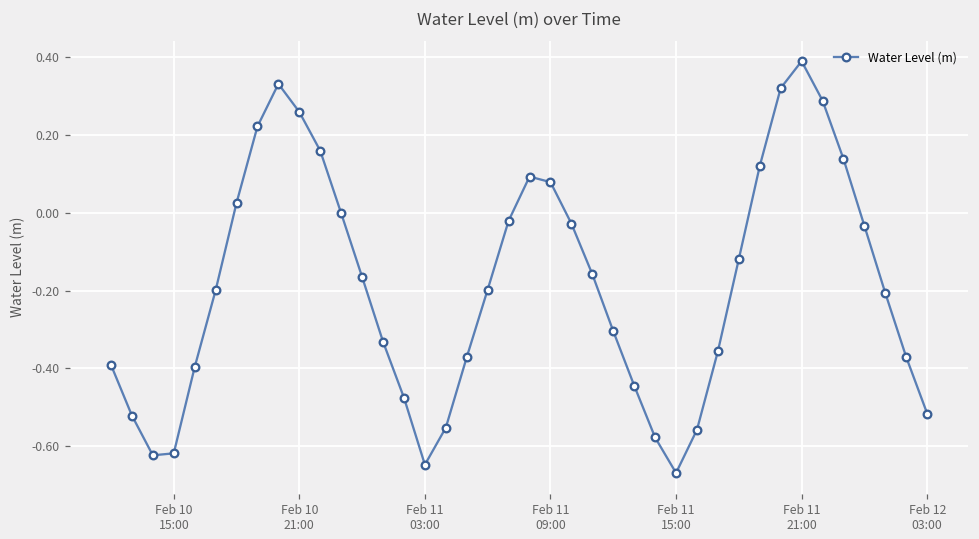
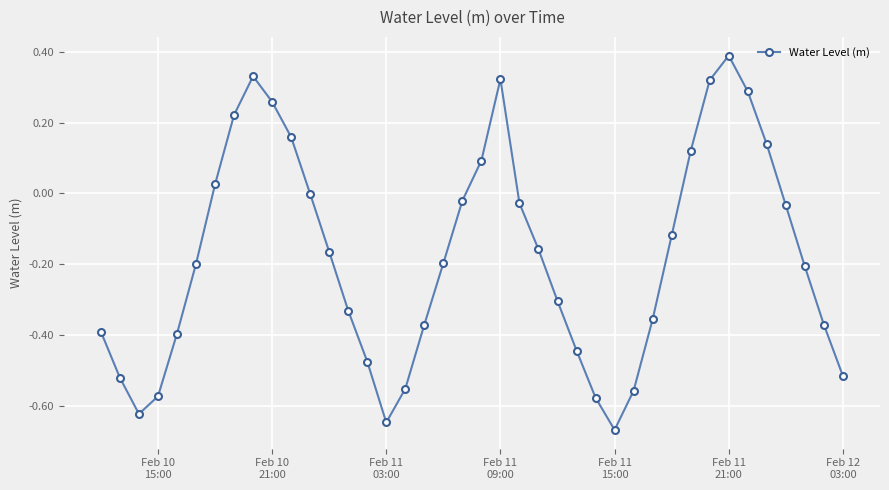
  {
-   "Feb 10 15:00": -0.62,
+   "Feb 10 15:00": -0.57,
    "Feb 10 21:00": 0.26,
    "Feb 11 03:00": -0.65,
-   "Feb 11 09:00": 0.08,
+   "Feb 11 09:00": 0.32,
    "Feb 11 15:00": -0.67,
    "Feb 11 21:00": 0.39,
    "Feb 12 03:00": -0.52
  }
